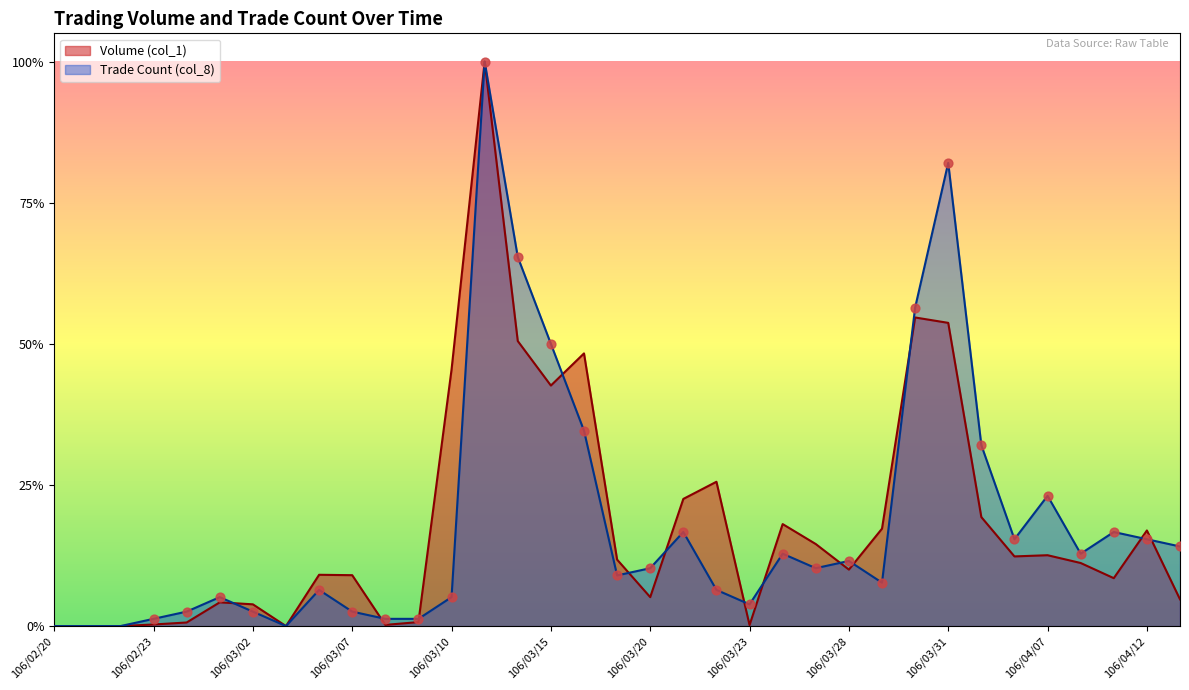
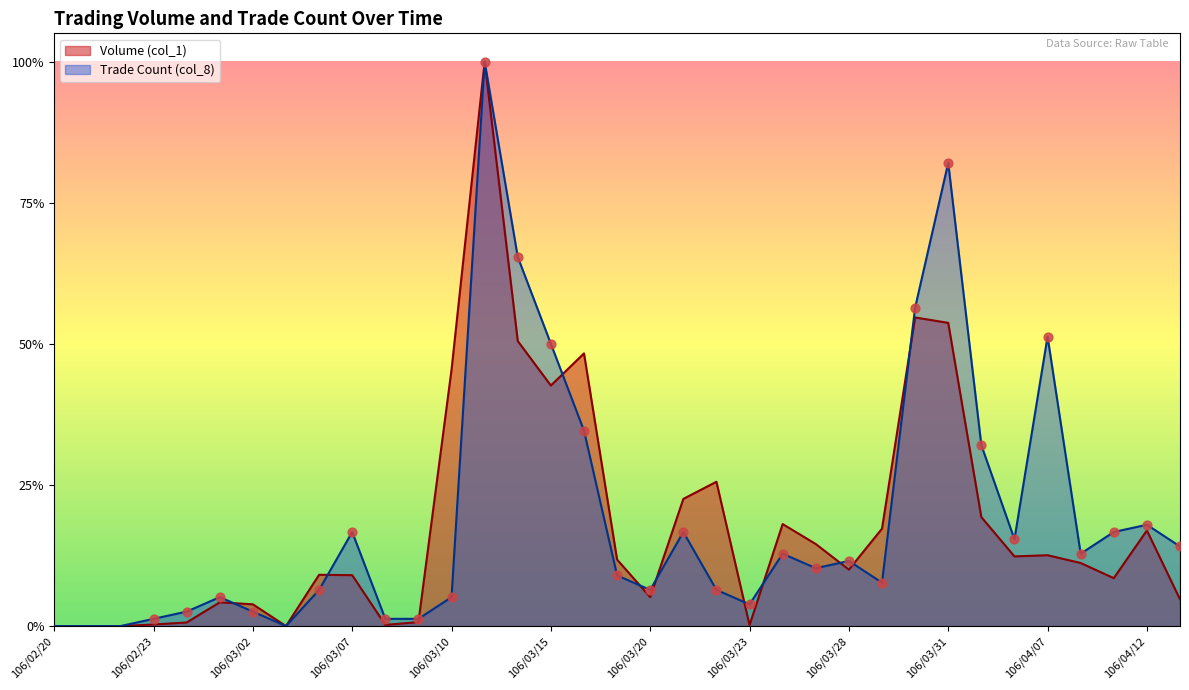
  {
    "Trade Count (col_8)": {
-     "106/03/07": "3%",
-     "106/03/20": "10%",
-     "106/04/07": "23%",
-     "106/04/12": "15%"
+     "106/03/07": "17%",
+     "106/03/20": "6%",
+     "106/04/07": "51%",
+     "106/04/12": "18%"
    }
  }
